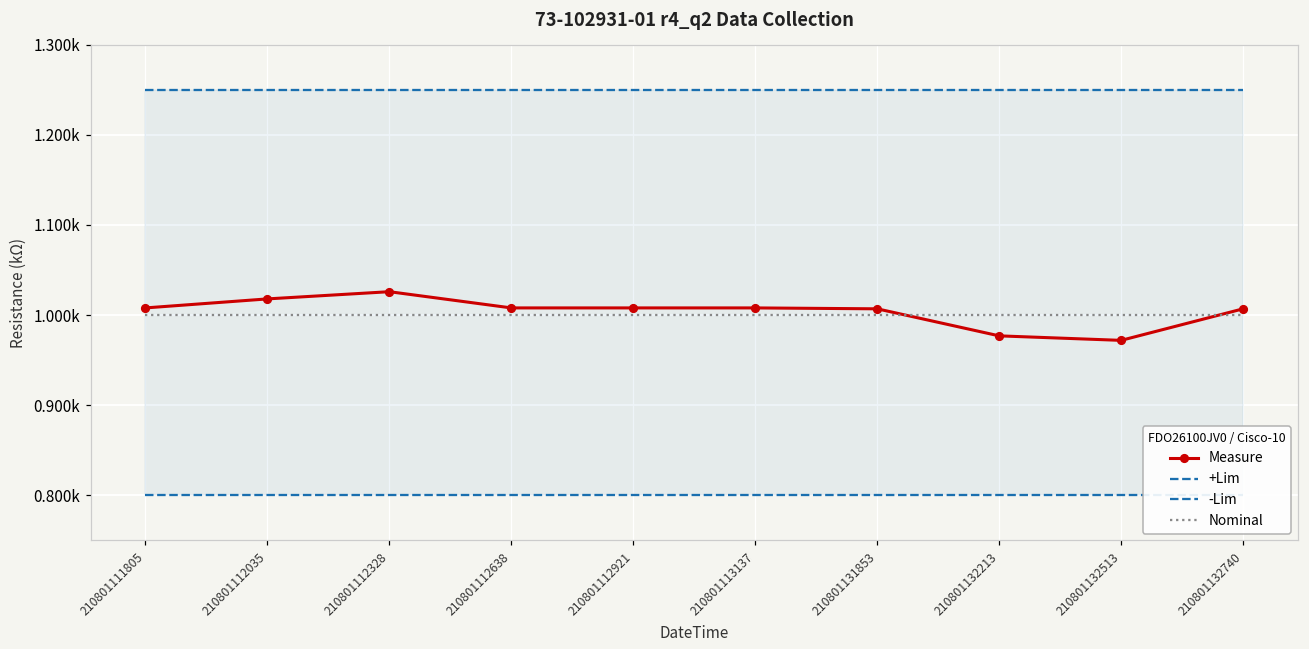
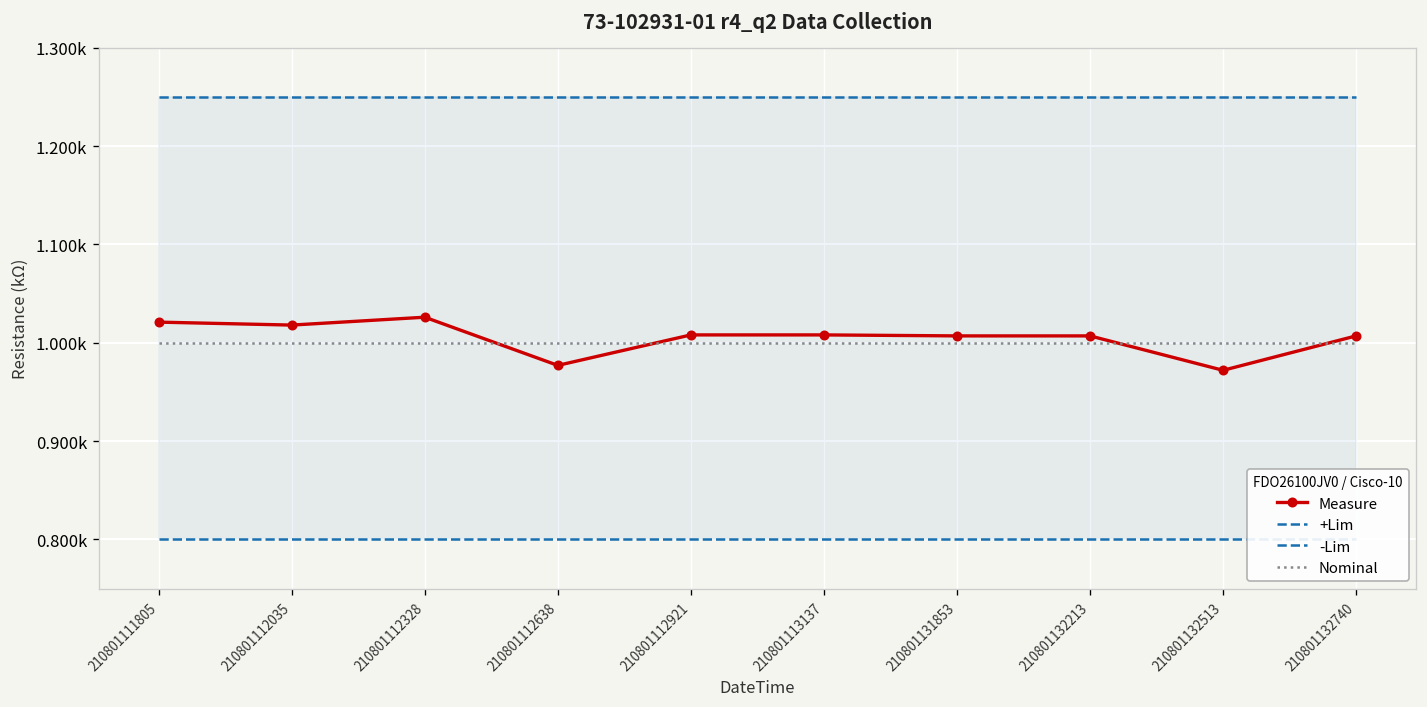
  {
    "Measure": {
-     "210801111805": 1010,
+     "210801111805": 1020,
      "210801112035": 1020,
      "210801112328": 1030,
-     "210801112638": 1010,
+     "210801112638": 980,
      "210801112921": 1010,
      "210801113137": 1010,
      "210801131853": 1010,
-     "210801132213": 980,
+     "210801132213": 1010,
      "210801132513": 970,
      "210801132740": 1010
    },
    "Nominal": {
      "210801111805": 1000,
      "210801112035": 1000,
      "210801112328": 1000,
      "210801112638": 1000,
      "210801112921": 1000,
      "210801113137": 1000,
      "210801131853": 1000,
      "210801132213": 1000,
      "210801132513": 1000,
      "210801132740": 1000
    }
  }
